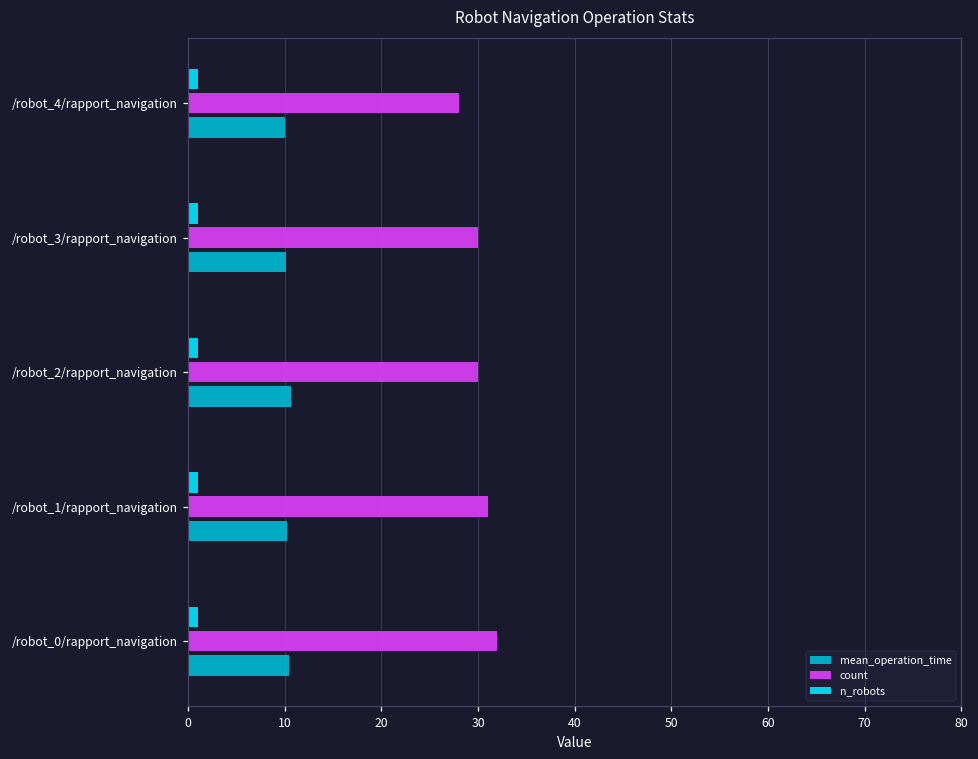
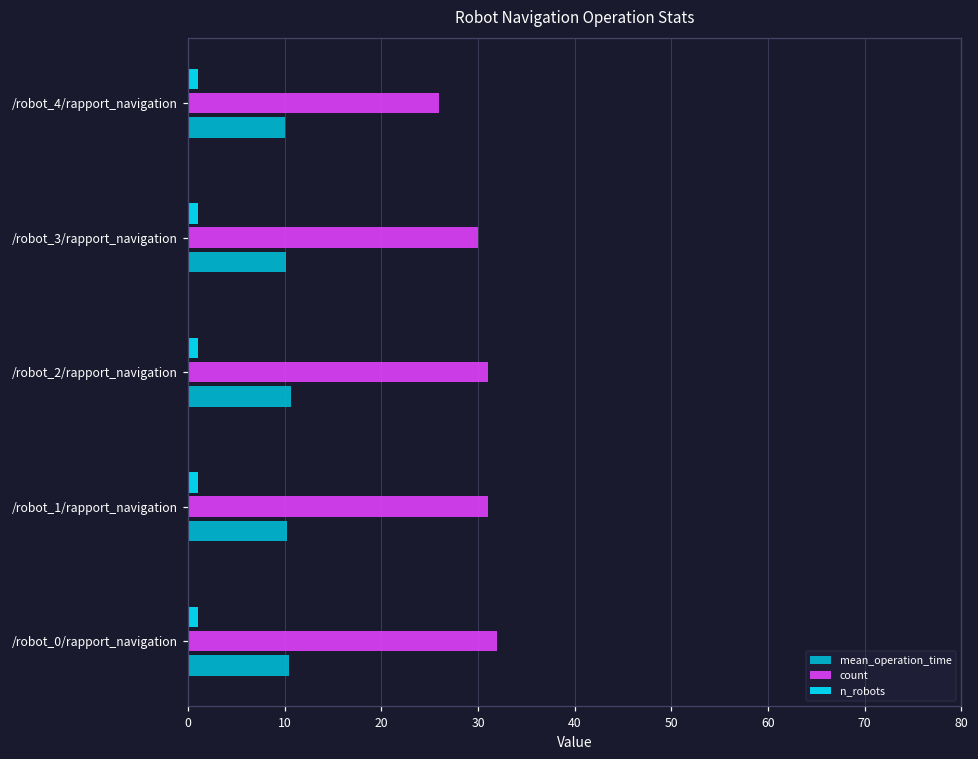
  {
    "count": {
-     "/robot_4/rapport_navigation": 28,
+     "/robot_4/rapport_navigation": 26,
      "/robot_3/rapport_navigation": 30,
-     "/robot_2/rapport_navigation": 30,
+     "/robot_2/rapport_navigation": 31,
      "/robot_1/rapport_navigation": 31,
      "/robot_0/rapport_navigation": 32
    }
  }
